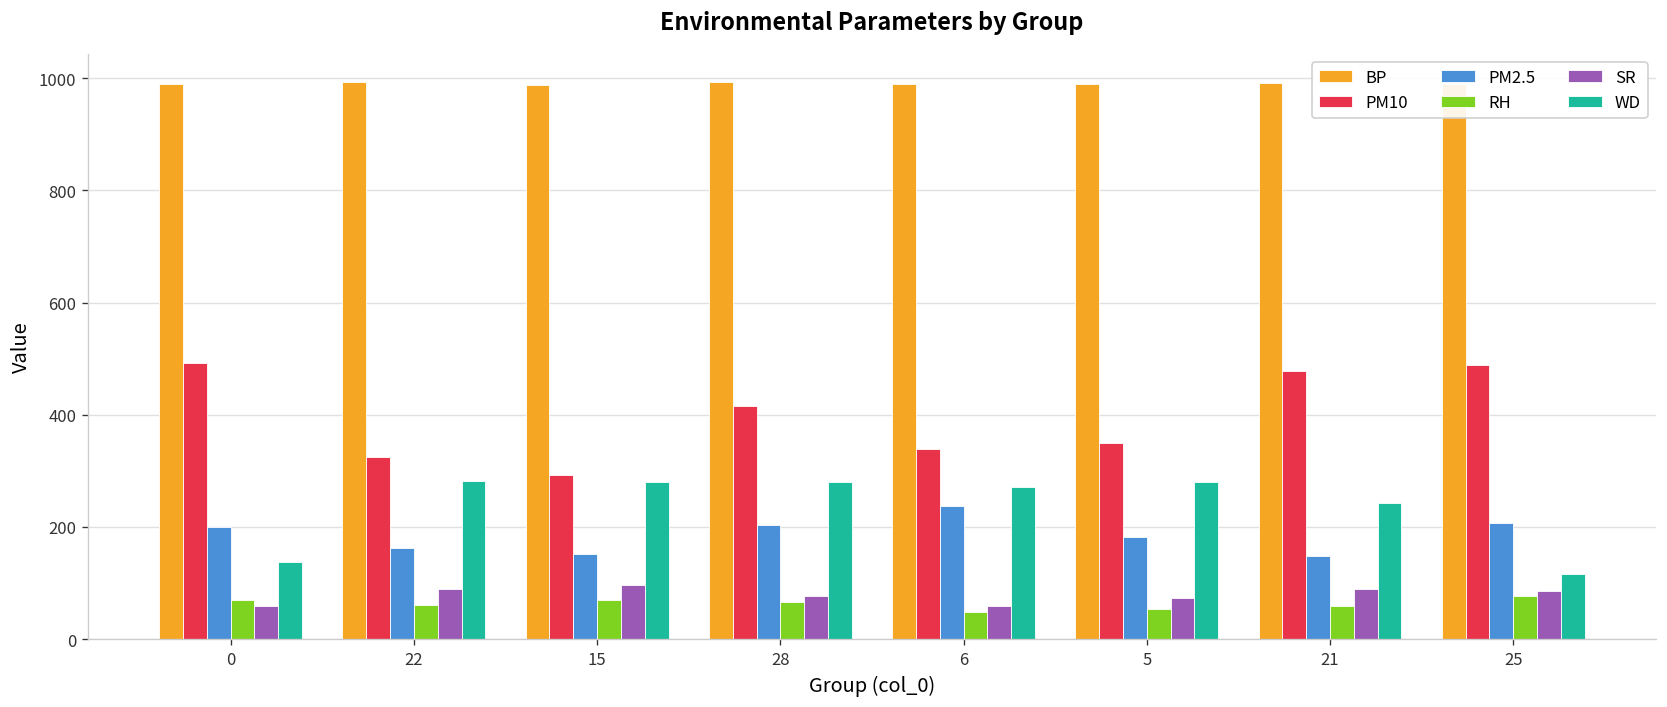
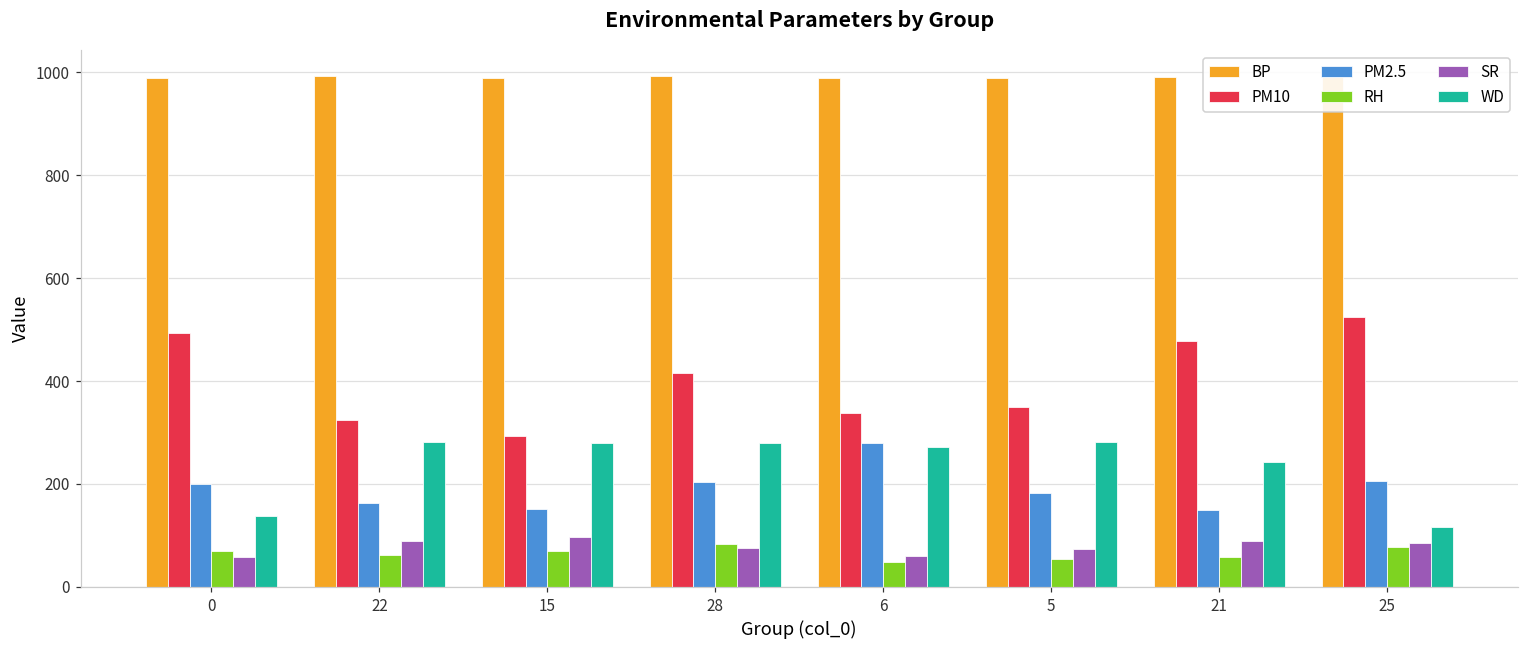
  {
    "BP": {
      "0": 990,
      "22": 990,
      "15": 990,
      "28": 990,
      "6": 990,
      "5": 990,
      "21": 990
    },
    "PM10": {
      "0": 490,
      "22": 330,
      "15": 290,
      "28": 420,
      "6": 340,
      "5": 350,
      "21": 480,
-     "25": 490
+     "25": 530
    },
    "PM2.5": {
      "0": 200,
      "22": 160,
      "15": 150,
      "28": 200,
-     "6": 240,
+     "6": 280,
      "5": 180,
      "21": 150,
      "25": 210
    },
    "RH": {
      "0": 70,
      "22": 60,
      "15": 70,
-     "28": 70,
+     "28": 80,
      "6": 50,
      "5": 50,
      "21": 60,
      "25": 80
    },
    "SR": {
      "0": 60,
      "22": 90,
      "15": 100,
      "28": 80,
      "6": 60,
      "5": 70,
      "21": 90,
      "25": 90
    },
    "WD": {
      "0": 140,
      "22": 280,
      "15": 280,
      "28": 280,
      "6": 270,
      "5": 280,
      "21": 240,
      "25": 120
    }
  }
